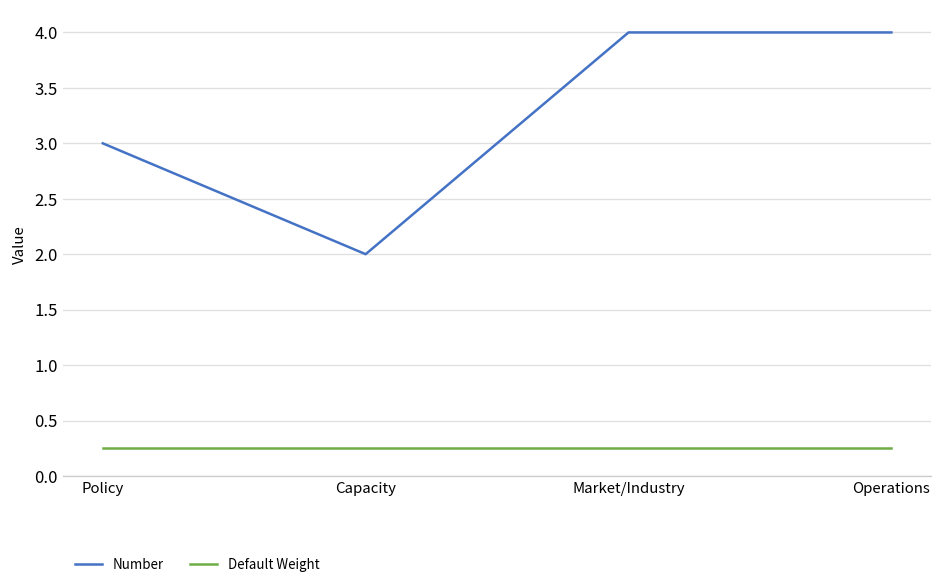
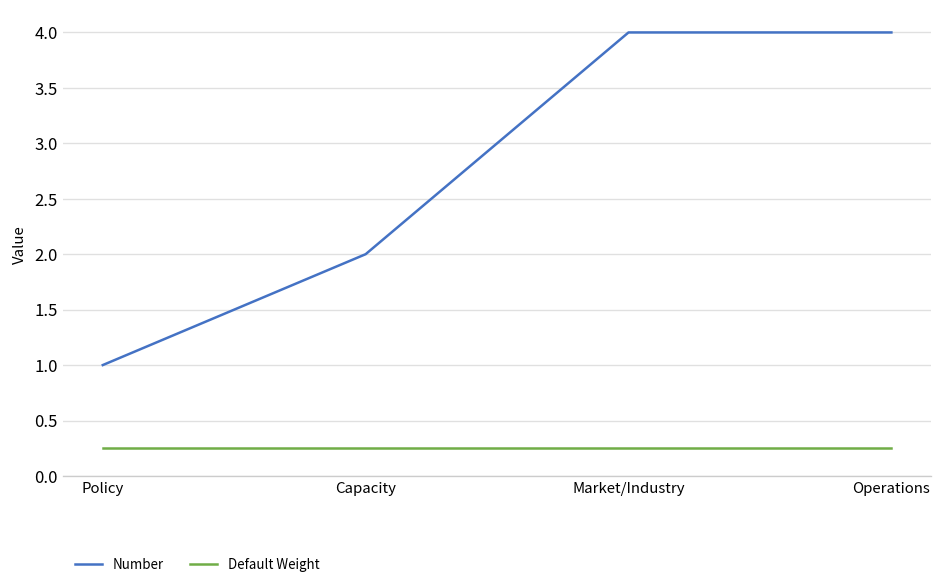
  {
    "Number": {
-     "Policy": 3,
+     "Policy": 1,
      "Capacity": 2,
      "Market/Industry": 4,
      "Operations": 4
    },
    "Default Weight": {
      "Policy": 0.3,
      "Capacity": 0.3,
      "Market/Industry": 0.3,
      "Operations": 0.3
    }
  }
